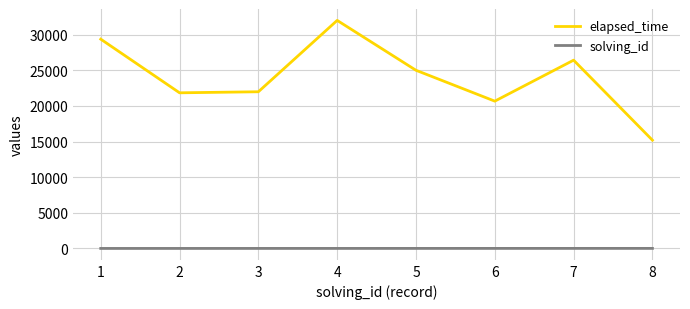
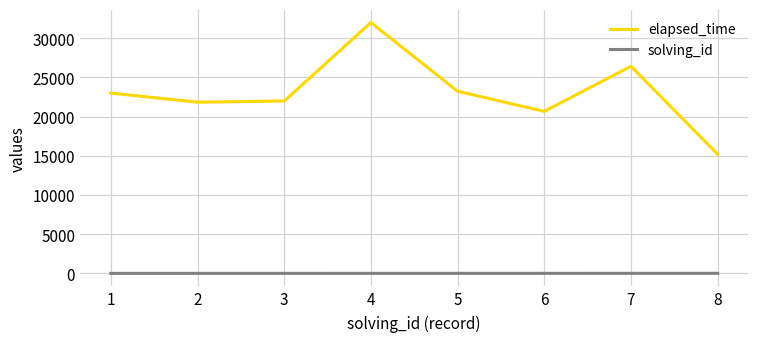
  {
    "elapsed_time": {
-     "1": 29000,
+     "1": 23000,
      "2": 22000,
      "3": 22000,
      "4": 32000,
-     "5": 25000,
+     "5": 23000,
      "6": 21000,
      "7": 26000,
      "8": 15000
    },
    "solving_id": {
      "1": 0,
      "2": 0,
      "3": 0,
      "4": 0,
      "5": 0,
      "6": 0,
      "7": 0,
      "8": 0
    }
  }
